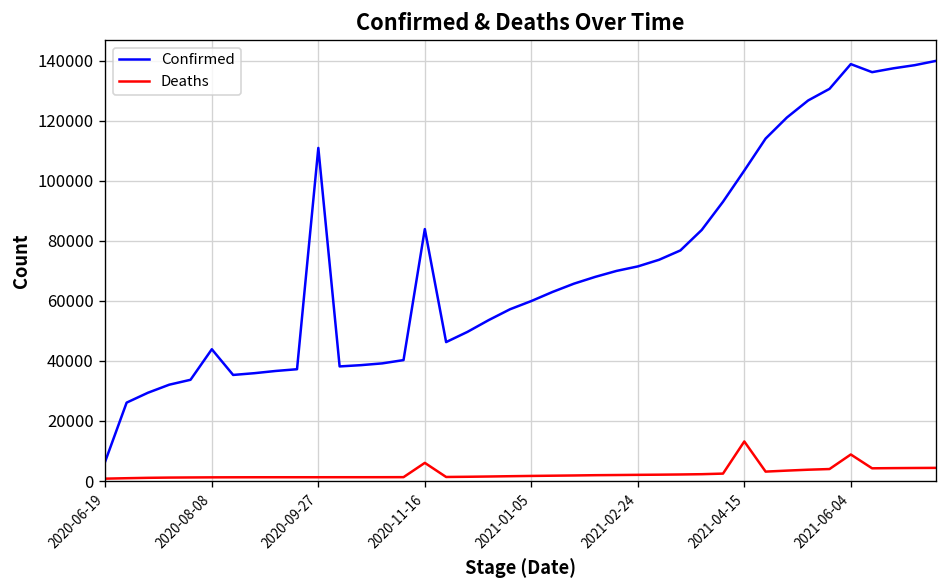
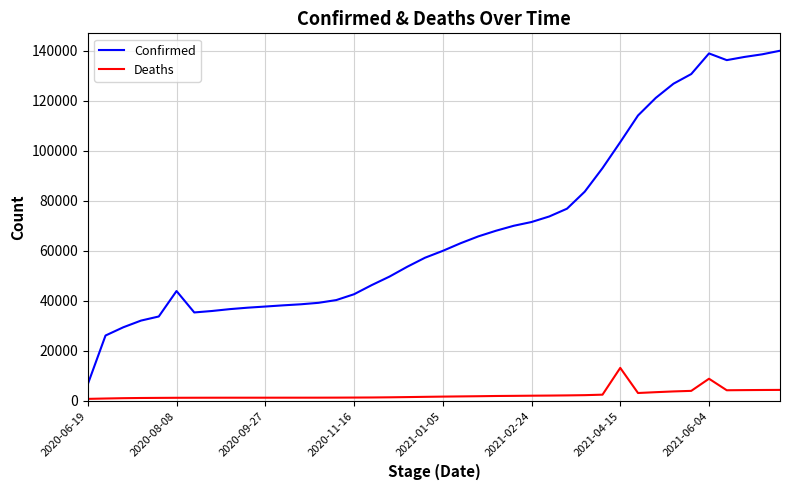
  {
    "Confirmed": {
      "2020-06-19": 7000,
      "2020-08-08": 44000,
-     "2020-09-27": 111000,
-     "2020-11-16": 84000,
+     "2020-09-27": 38000,
+     "2020-11-16": 43000,
      "2021-01-05": 60000,
      "2021-02-24": 71000,
      "2021-04-15": 103000,
      "2021-06-04": 139000
    },
    "Deaths": {
      "2020-06-19": 1000,
      "2020-08-08": 1000,
      "2020-09-27": 1000,
-     "2020-11-16": 6000,
+     "2020-11-16": 1000,
      "2021-01-05": 2000,
      "2021-02-24": 2000,
      "2021-04-15": 13000,
      "2021-06-04": 9000
    }
  }
